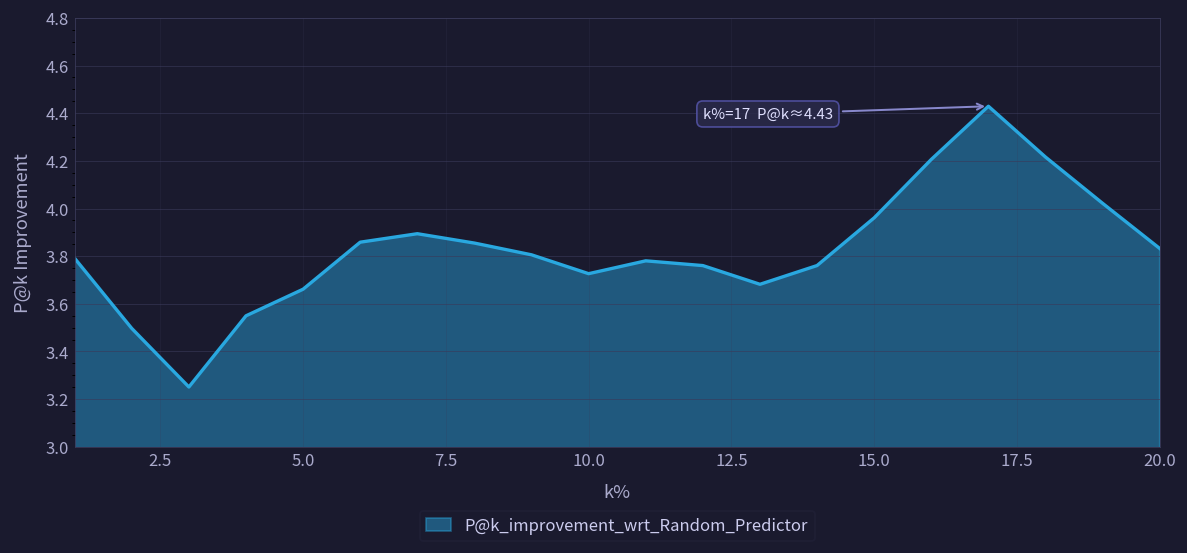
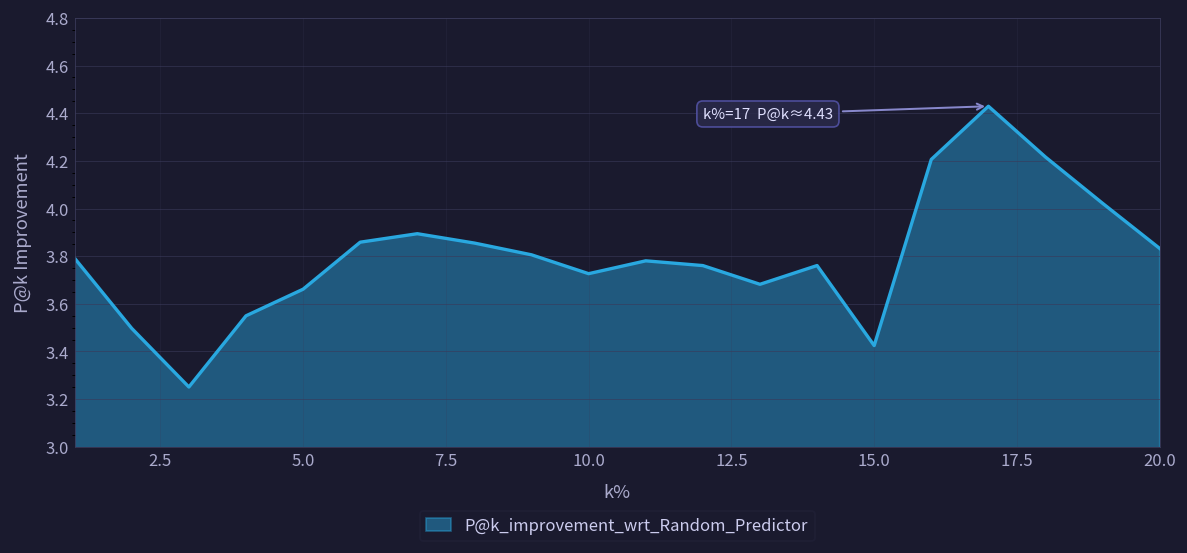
  {
    "5.0": 3.66,
    "10.0": 3.73,
-   "15.0": 3.96,
+   "15.0": 3.42,
    "20.0": 3.83
  }
